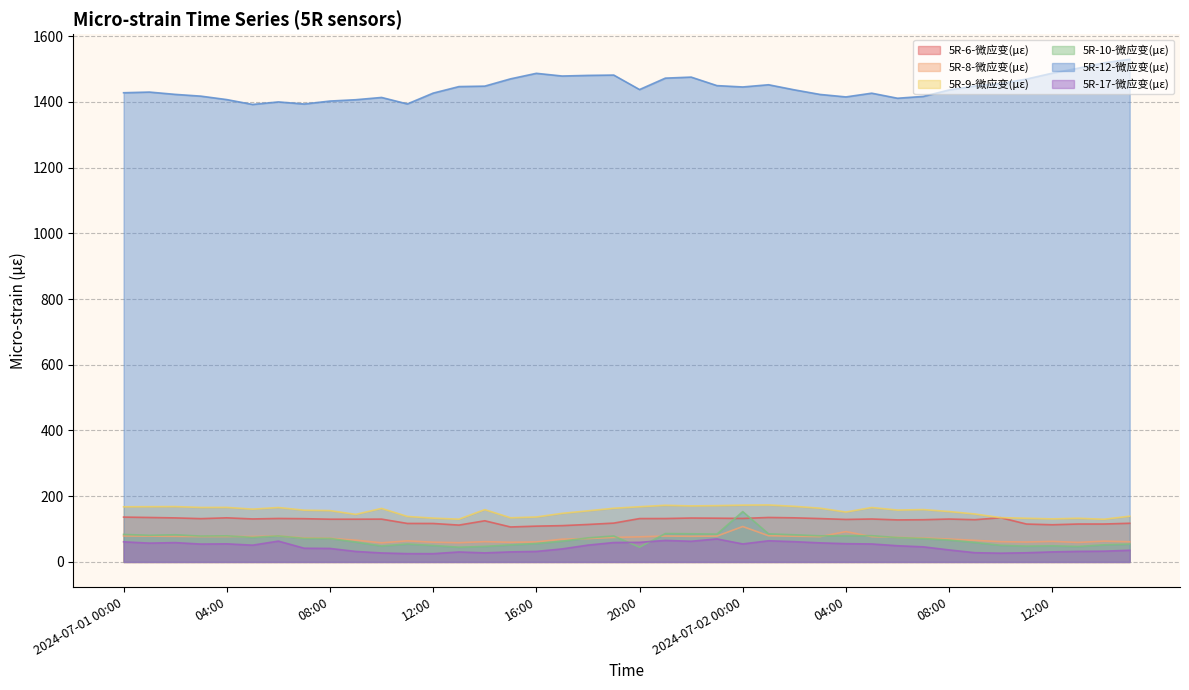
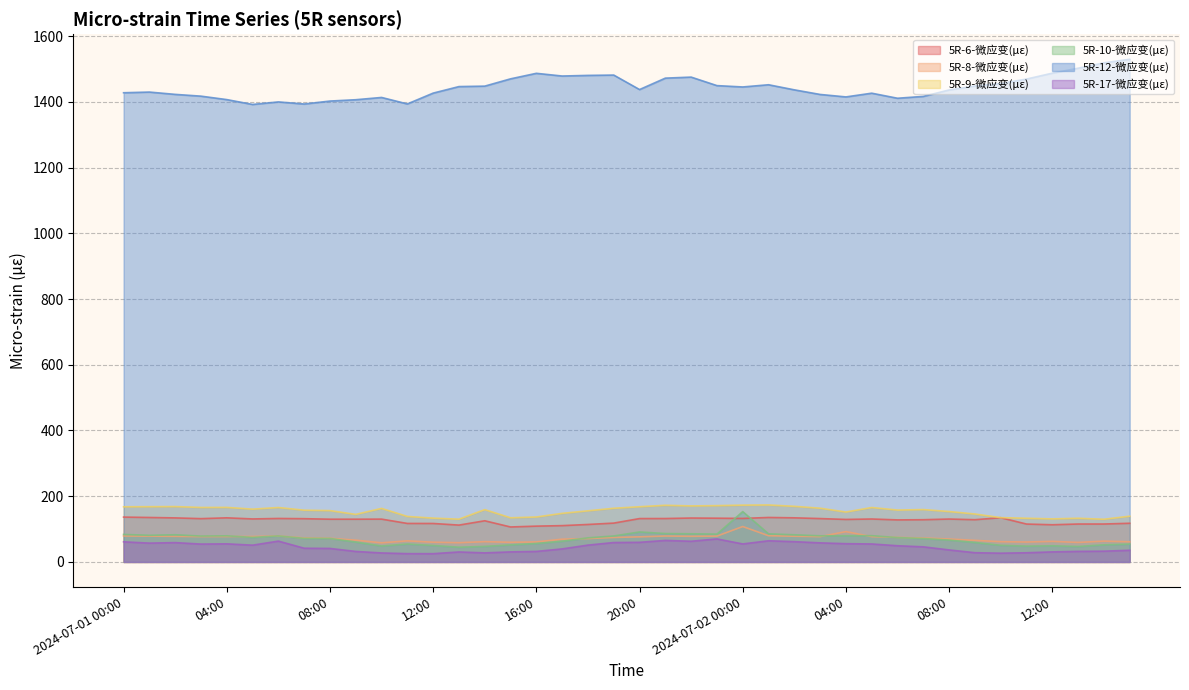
  {
    "5R-10-微应变(με)": {
-     "20:00": 40,
+     "20:00": 90,
      "2024-07-02 00:00": 150
    }
  }
